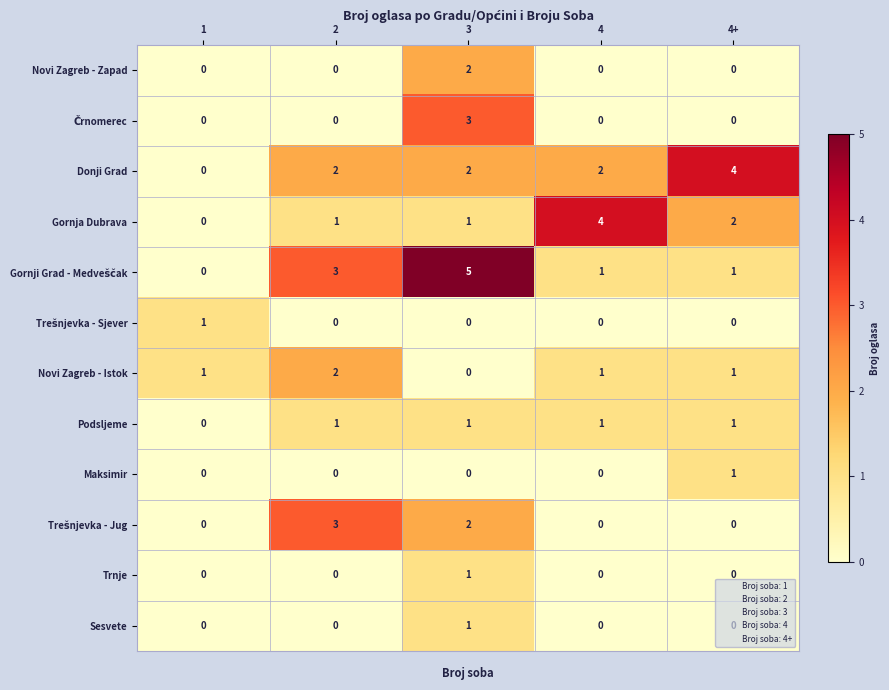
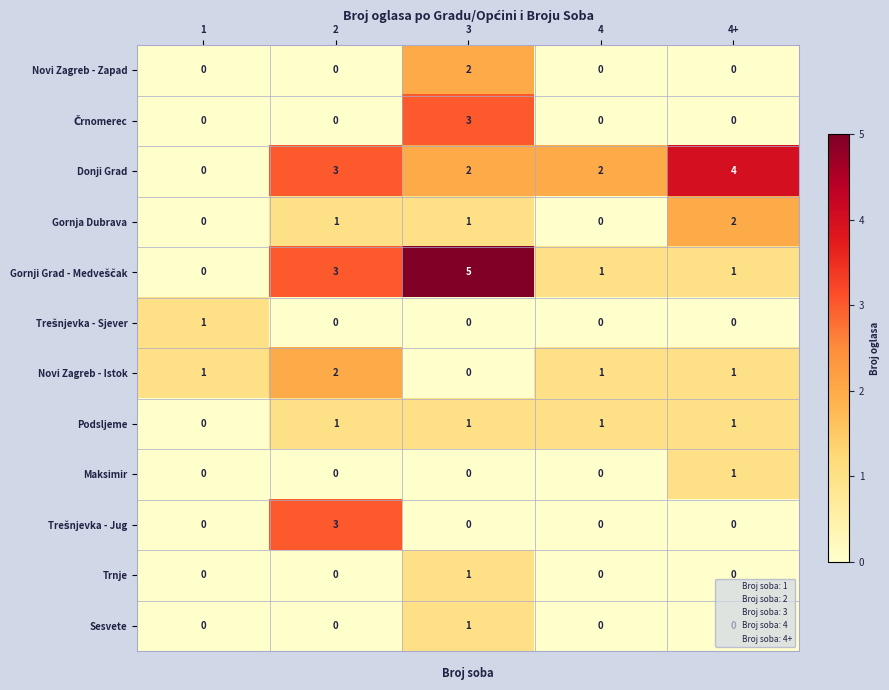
  {
    "Novi Zagreb - Zapad": {
      "1": 0,
      "2": 0,
      "3": 2,
      "4": 0,
      "4+": 0
    },
    "Črnomerec": {
      "1": 0,
      "2": 0,
      "3": 3,
      "4": 0,
      "4+": 0
    },
    "Donji Grad": {
      "1": 0,
-     "2": 2,
+     "2": 3,
      "3": 2,
      "4": 2,
      "4+": 4
    },
    "Gornja Dubrava": {
      "1": 0,
      "2": 1,
      "3": 1,
-     "4": 4,
+     "4": 0,
      "4+": 2
    },
    "Gornji Grad - Medveščak": {
      "1": 0,
      "2": 3,
      "3": 5,
      "4": 1,
      "4+": 1
    },
    "Trešnjevka - Sjever": {
      "1": 1,
      "2": 0,
      "3": 0,
      "4": 0,
      "4+": 0
    },
    "Novi Zagreb - Istok": {
      "1": 1,
      "2": 2,
      "3": 0,
      "4": 1,
      "4+": 1
    },
    "Podsljeme": {
      "1": 0,
      "2": 1,
      "3": 1,
      "4": 1,
      "4+": 1
    },
    "Maksimir": {
      "1": 0,
      "2": 0,
      "3": 0,
      "4": 0,
      "4+": 1
    },
    "Trešnjevka - Jug": {
      "1": 0,
      "2": 3,
-     "3": 2,
+     "3": 0,
      "4": 0,
      "4+": 0
    },
    "Trnje": {
      "1": 0,
      "2": 0,
      "3": 1,
      "4": 0
    },
    "Sesvete": {
      "1": 0,
      "2": 0,
      "3": 1,
      "4": 0
    }
  }
